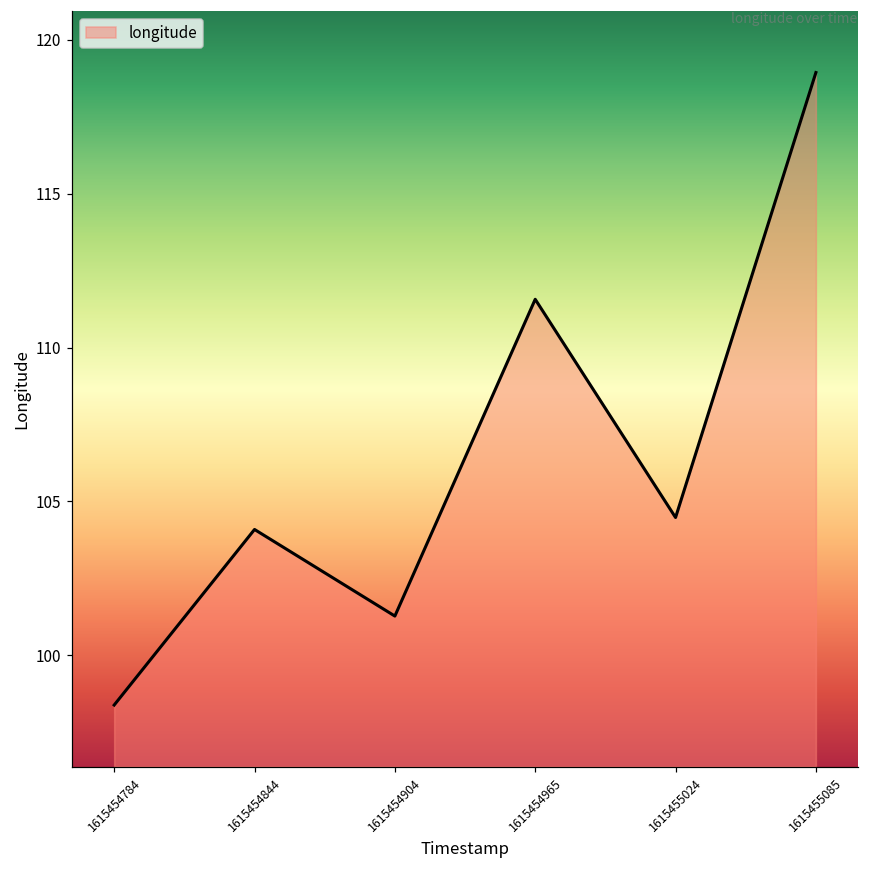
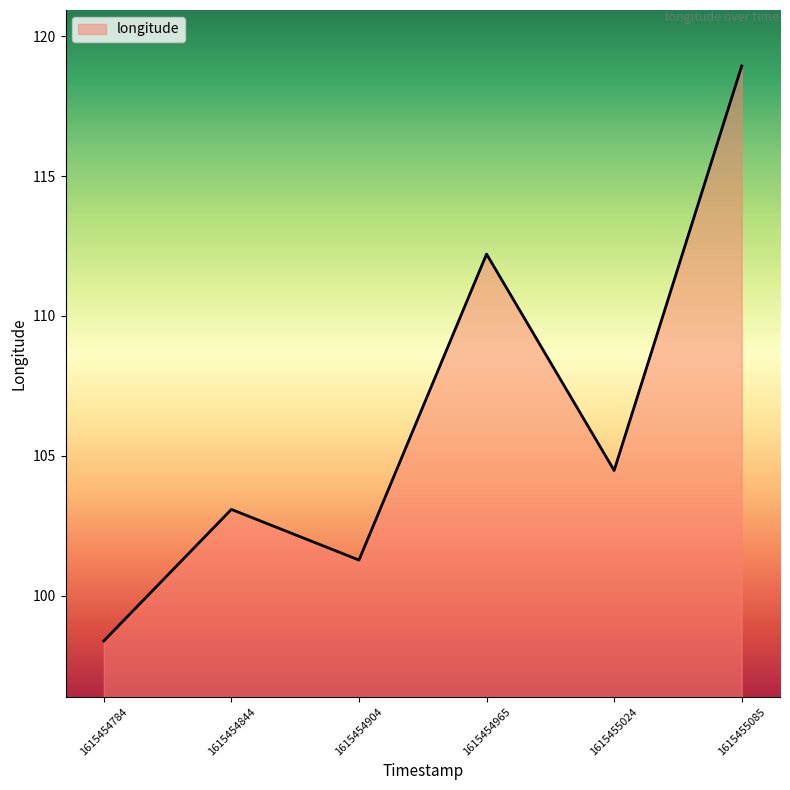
  {
    "1615454784": 98.4,
-   "1615454844": 104.1,
+   "1615454844": 103.1,
    "1615454904": 101.3,
-   "1615454965": 111.6,
+   "1615454965": 112.2,
    "1615455024": 104.5,
    "1615455085": 118.9
  }
